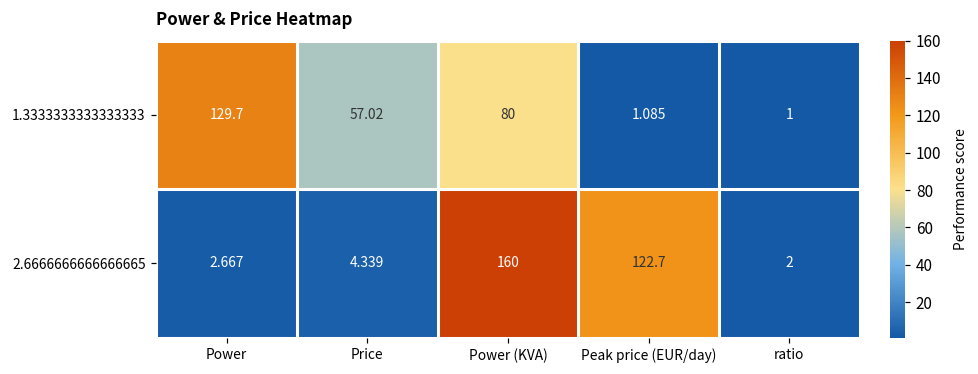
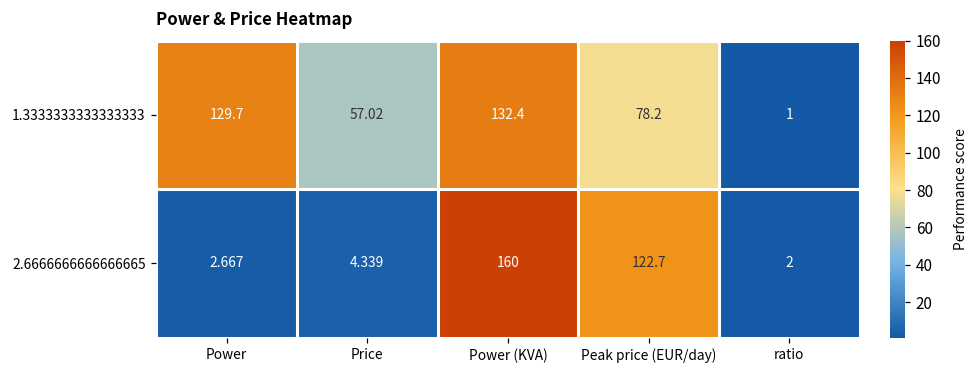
  {
    "1.3333333333333333": {
      "Power": 129.7,
      "Price": 57.02,
-     "Power (KVA)": 80,
-     "Peak price (EUR/day)": 1.085,
+     "Power (KVA)": 132.4,
+     "Peak price (EUR/day)": 78.2,
      "ratio": 1
    },
    "2.6666666666666665": {
      "Power": 2.667,
      "Price": 4.339,
      "Power (KVA)": 160,
      "Peak price (EUR/day)": 122.7,
      "ratio": 2
    }
  }
